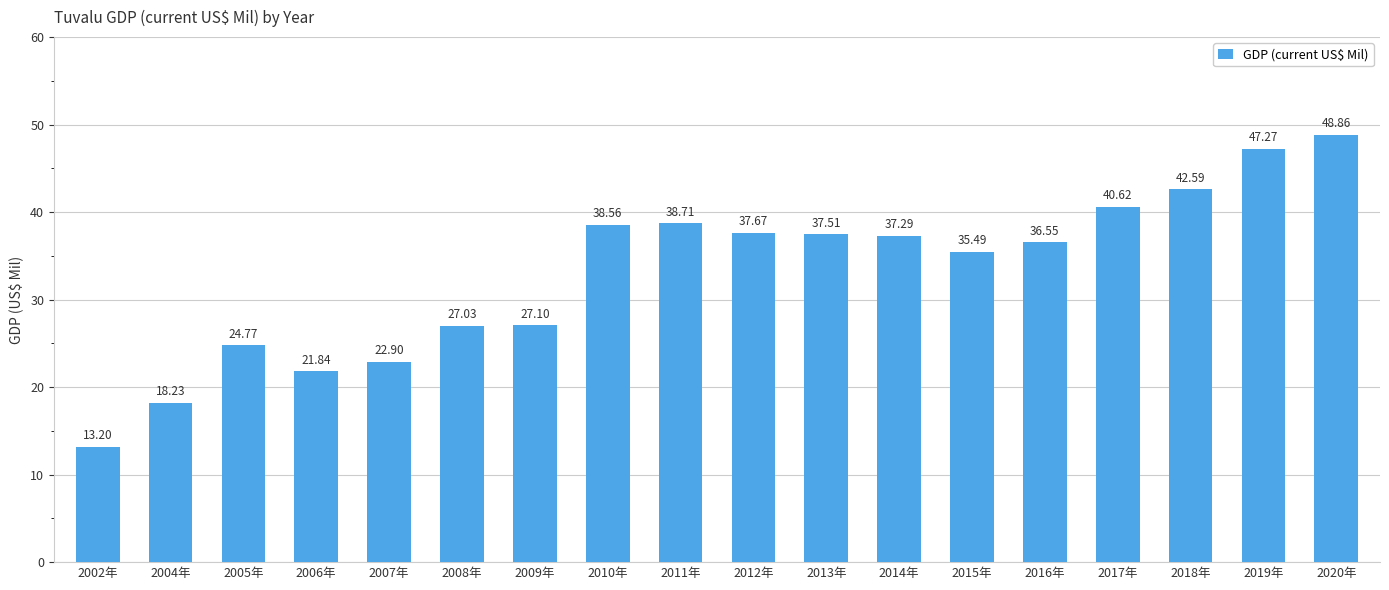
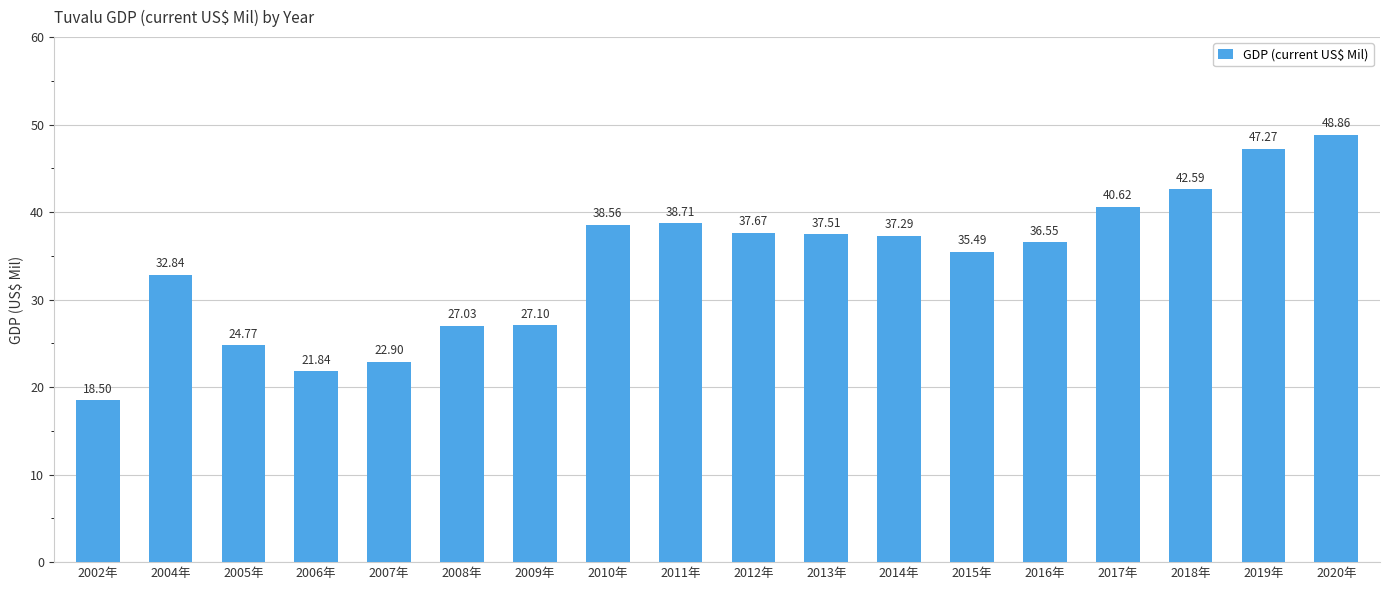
  {
-   "2002年": 13.20,
-   "2004年": 18.23,
+   "2002年": 18.50,
+   "2004年": 32.84,
    "2005年": 24.77,
    "2006年": 21.84,
    "2007年": 22.90,
    "2008年": 27.03,
    "2009年": 27.10,
    "2010年": 38.56,
    "2011年": 38.71,
    "2012年": 37.67,
    "2013年": 37.51,
    "2014年": 37.29,
    "2015年": 35.49,
    "2016年": 36.55,
    "2017年": 40.62,
    "2018年": 42.59,
    "2019年": 47.27,
    "2020年": 48.86
  }
